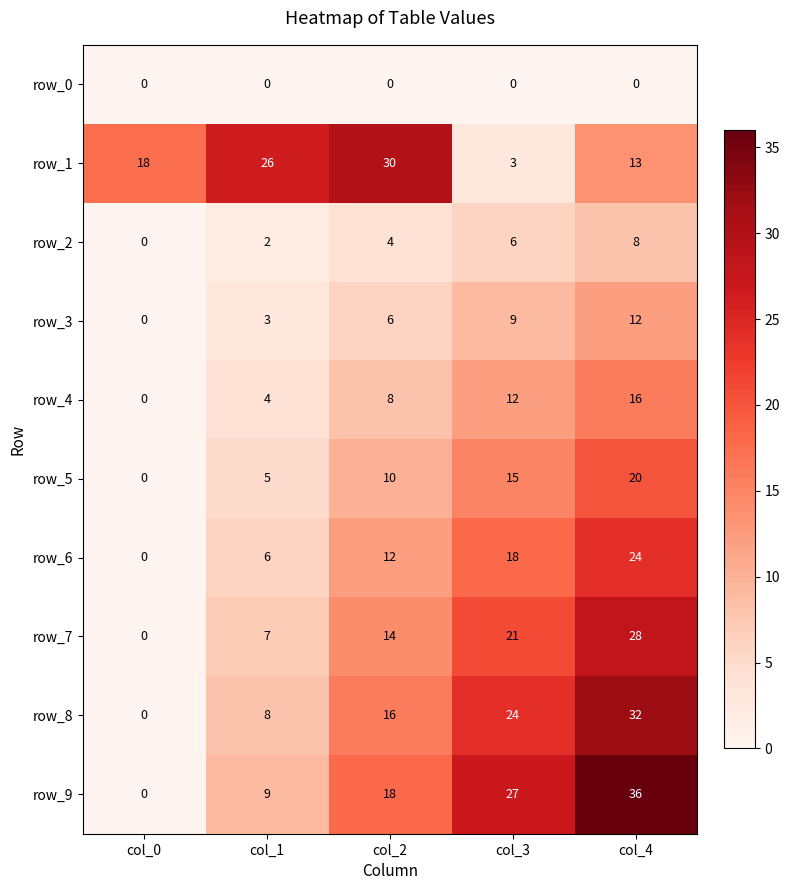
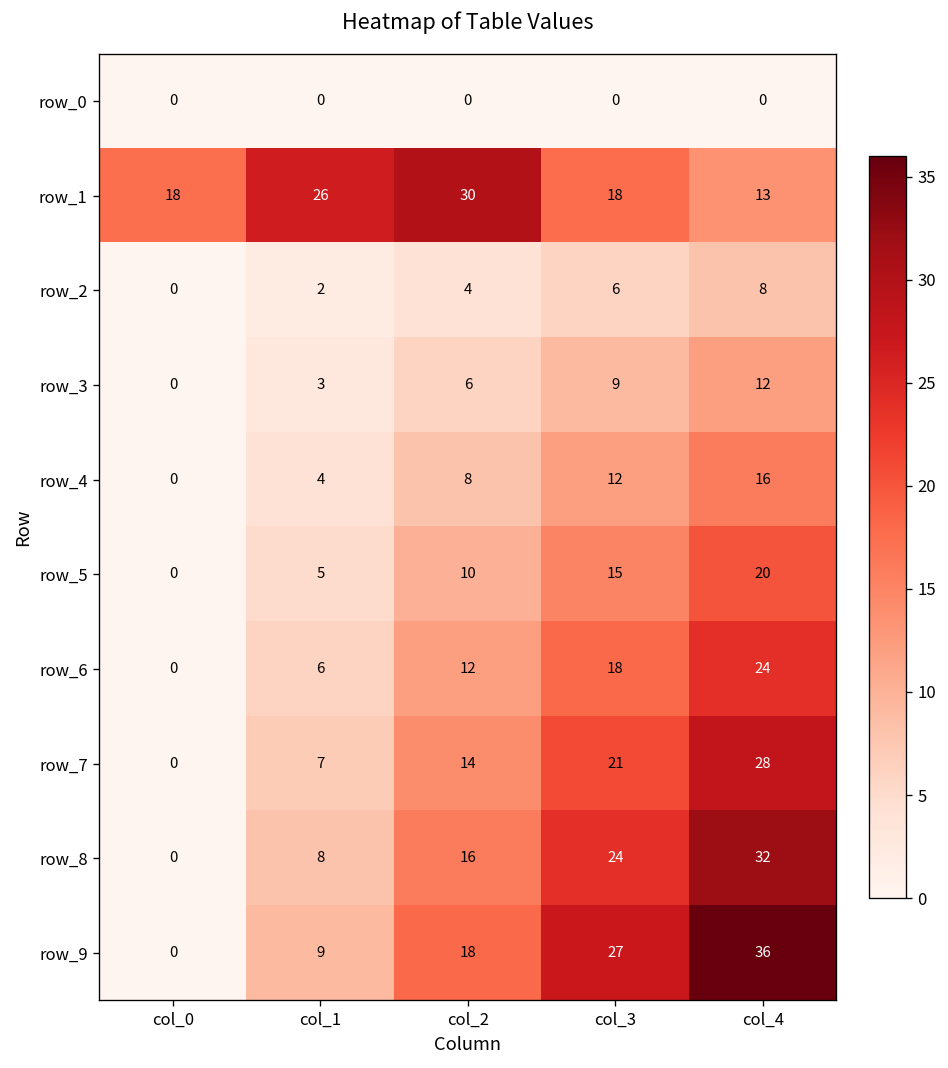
  {
    "row_0": {
      "col_0": 0,
      "col_1": 0,
      "col_2": 0,
      "col_3": 0,
      "col_4": 0
    },
    "row_1": {
      "col_0": 18,
      "col_1": 26,
      "col_2": 30,
-     "col_3": 3,
+     "col_3": 18,
      "col_4": 13
    },
    "row_2": {
      "col_0": 0,
      "col_1": 2,
      "col_2": 4,
      "col_3": 6,
      "col_4": 8
    },
    "row_3": {
      "col_0": 0,
      "col_1": 3,
      "col_2": 6,
      "col_3": 9,
      "col_4": 12
    },
    "row_4": {
      "col_0": 0,
      "col_1": 4,
      "col_2": 8,
      "col_3": 12,
      "col_4": 16
    },
    "row_5": {
      "col_0": 0,
      "col_1": 5,
      "col_2": 10,
      "col_3": 15,
      "col_4": 20
    },
    "row_6": {
      "col_0": 0,
      "col_1": 6,
      "col_2": 12,
      "col_3": 18,
      "col_4": 24
    },
    "row_7": {
      "col_0": 0,
      "col_1": 7,
      "col_2": 14,
      "col_3": 21,
      "col_4": 28
    },
    "row_8": {
      "col_0": 0,
      "col_1": 8,
      "col_2": 16,
      "col_3": 24,
      "col_4": 32
    },
    "row_9": {
      "col_0": 0,
      "col_1": 9,
      "col_2": 18,
      "col_3": 27,
      "col_4": 36
    }
  }
